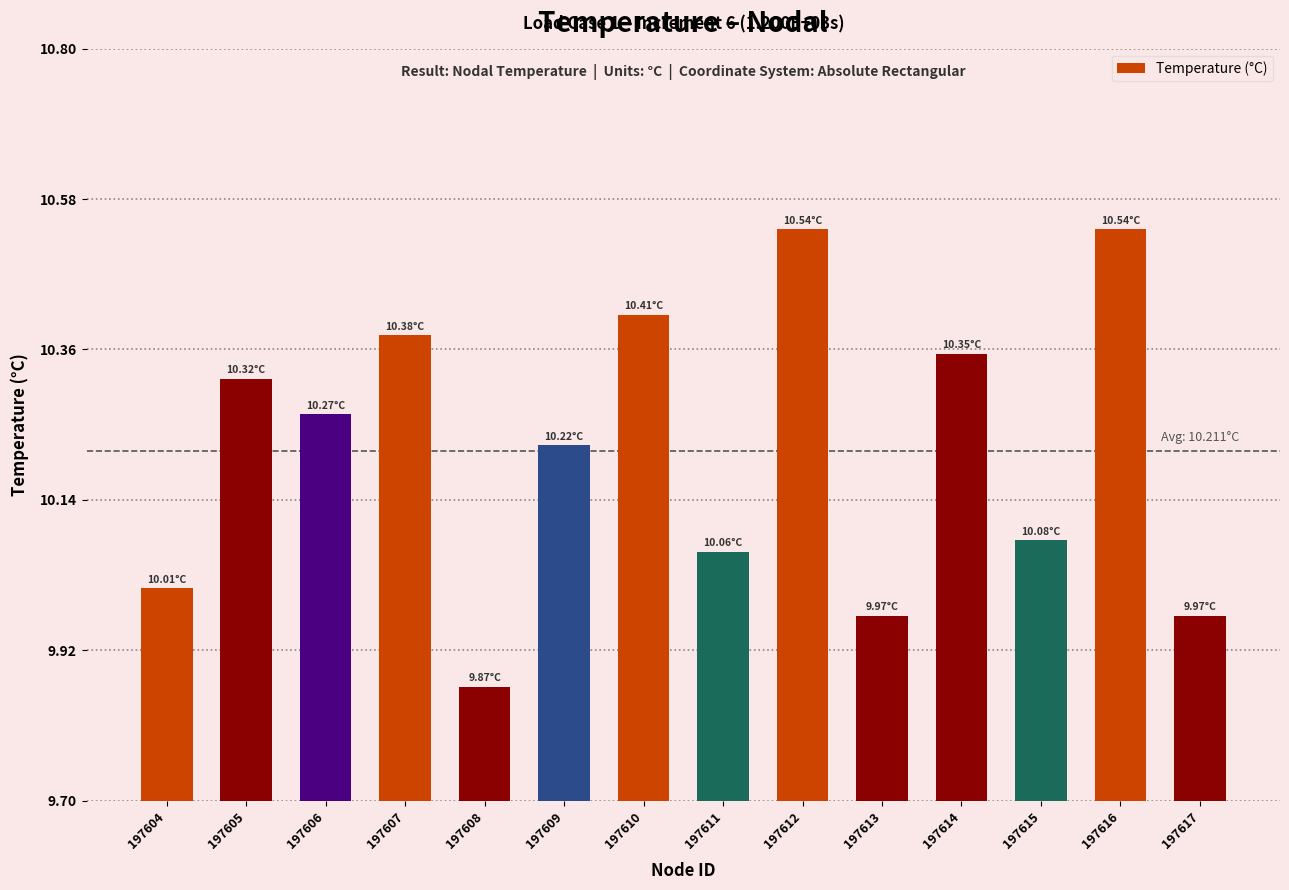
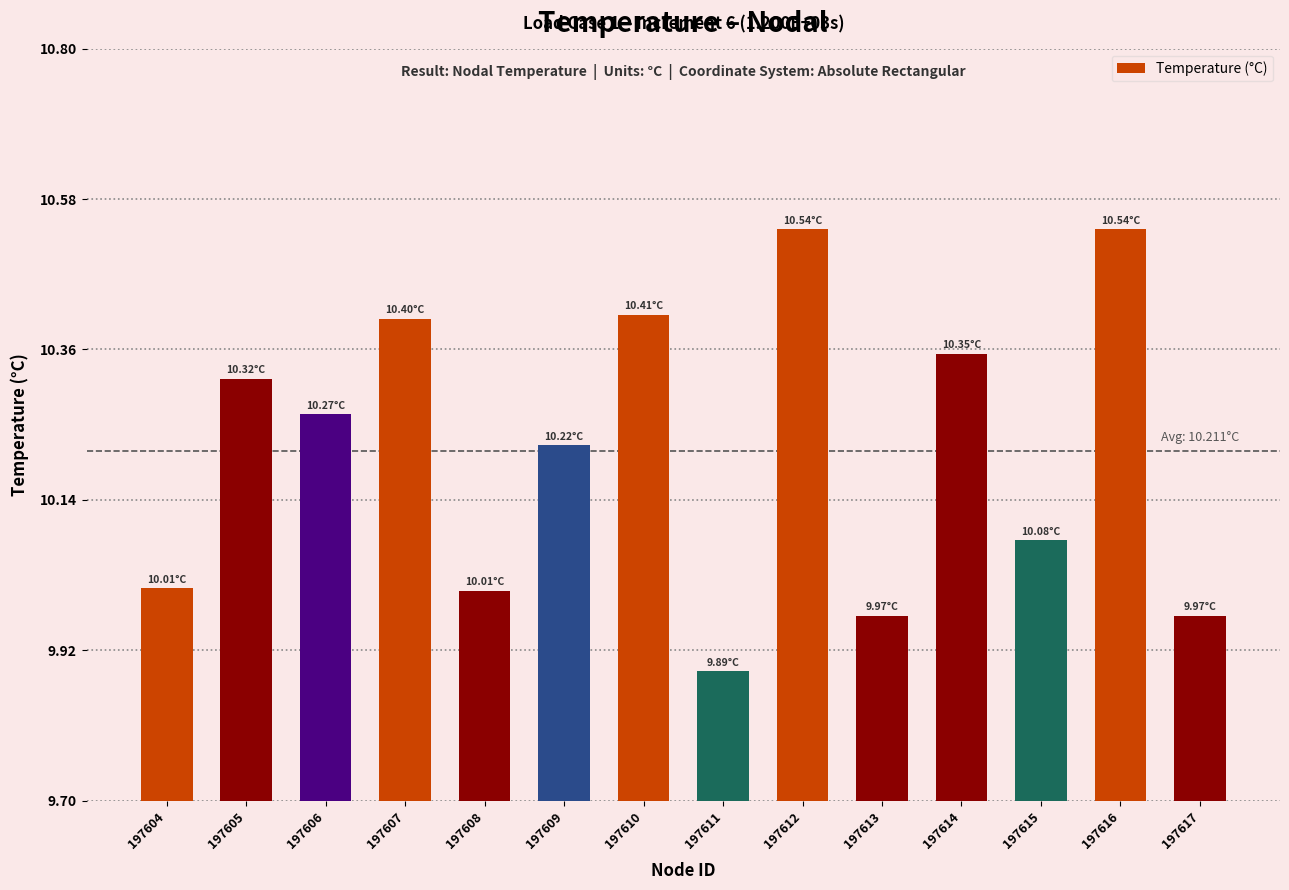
  {
    "197604": "10.01°C",
    "197605": "10.32°C",
    "197606": "10.27°C",
-   "197607": "10.38°C",
-   "197608": "9.87°C",
+   "197607": "10.40°C",
+   "197608": "10.01°C",
    "197609": "10.22°C",
    "197610": "10.41°C",
-   "197611": "10.06°C",
+   "197611": "9.89°C",
    "197612": "10.54°C",
    "197613": "9.97°C",
    "197614": "10.35°C",
    "197615": "10.08°C",
    "197616": "10.54°C",
    "197617": "9.97°C"
  }
